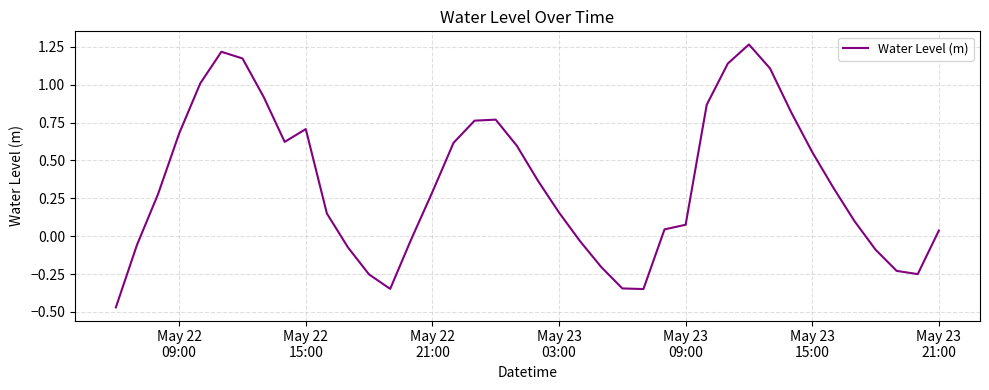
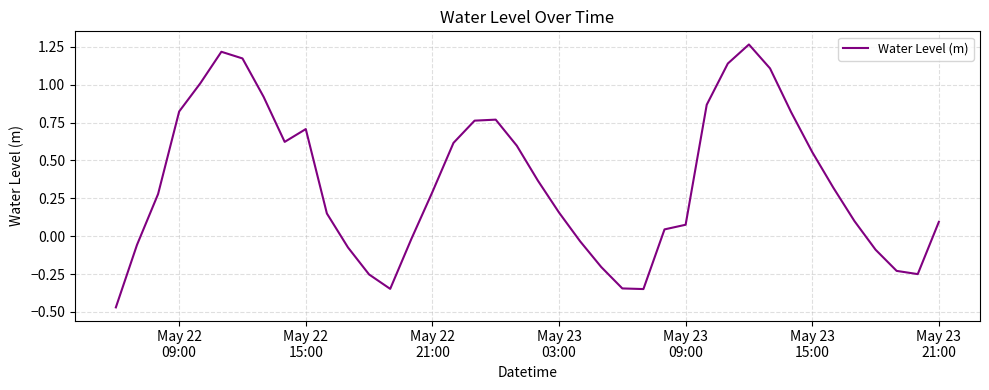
  {
-   "May 22 09:00": 0.68,
+   "May 22 09:00": 0.82,
    "May 22 15:00": 0.71,
    "May 22 21:00": 0.29,
    "May 23 03:00": 0.16,
    "May 23 09:00": 0.08,
    "May 23 15:00": 0.56,
-   "May 23 21:00": 0.04
+   "May 23 21:00": 0.09
  }
